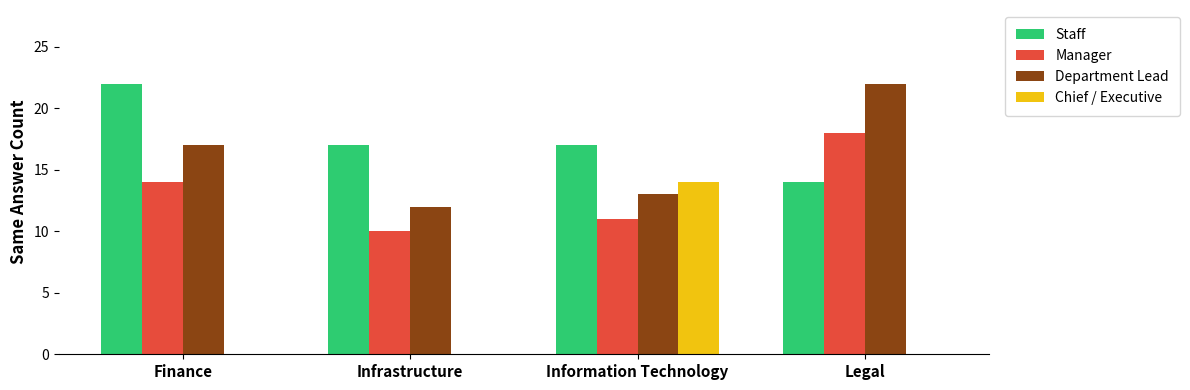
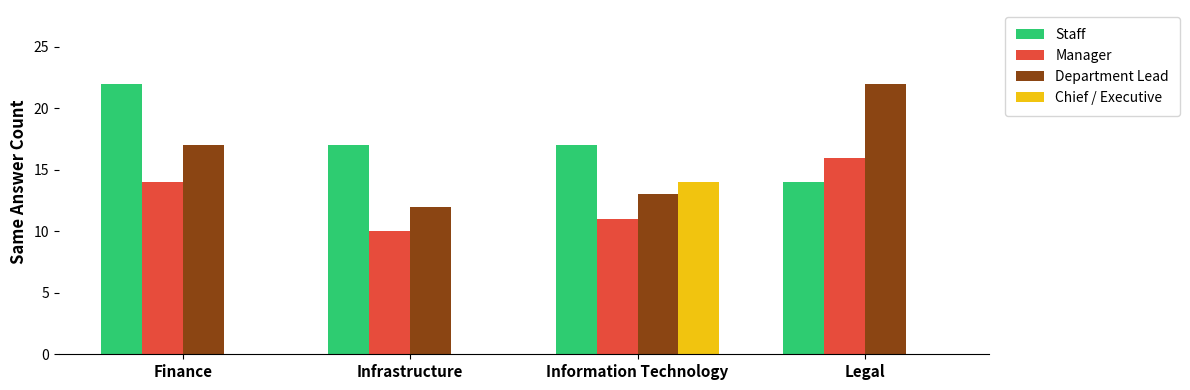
  {
    "Staff": {
      "Finance": 22,
      "Infrastructure": 17,
      "Information Technology": 17,
      "Legal": 14
    },
    "Manager": {
      "Finance": 14,
      "Infrastructure": 10,
      "Information Technology": 11,
-     "Legal": 18
+     "Legal": 16
    },
    "Department Lead": {
      "Finance": 17,
      "Infrastructure": 12,
      "Information Technology": 13,
      "Legal": 22
    },
    "Chief / Executive": {
      "Finance": 0,
      "Infrastructure": 0,
      "Information Technology": 14,
      "Legal": 0
    }
  }
